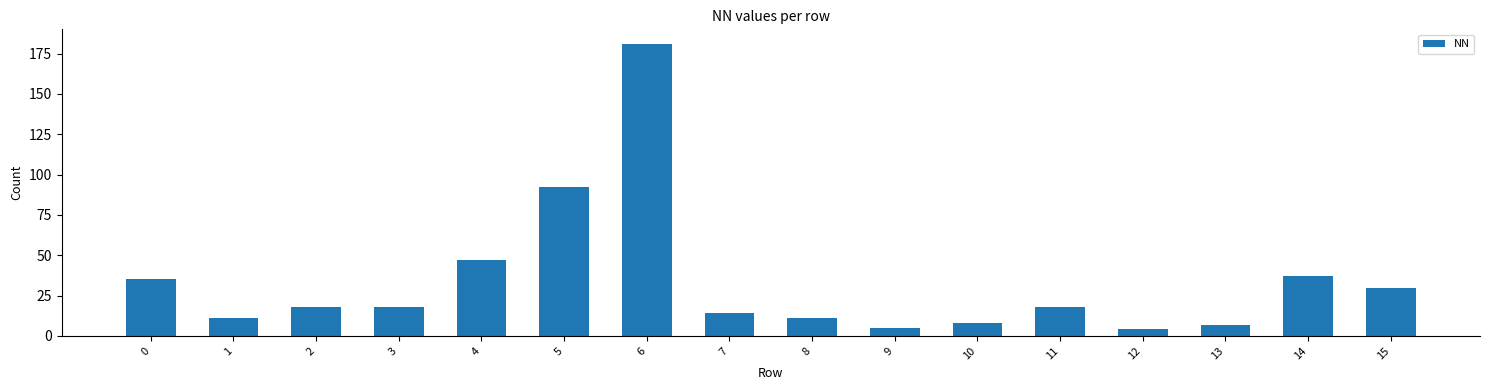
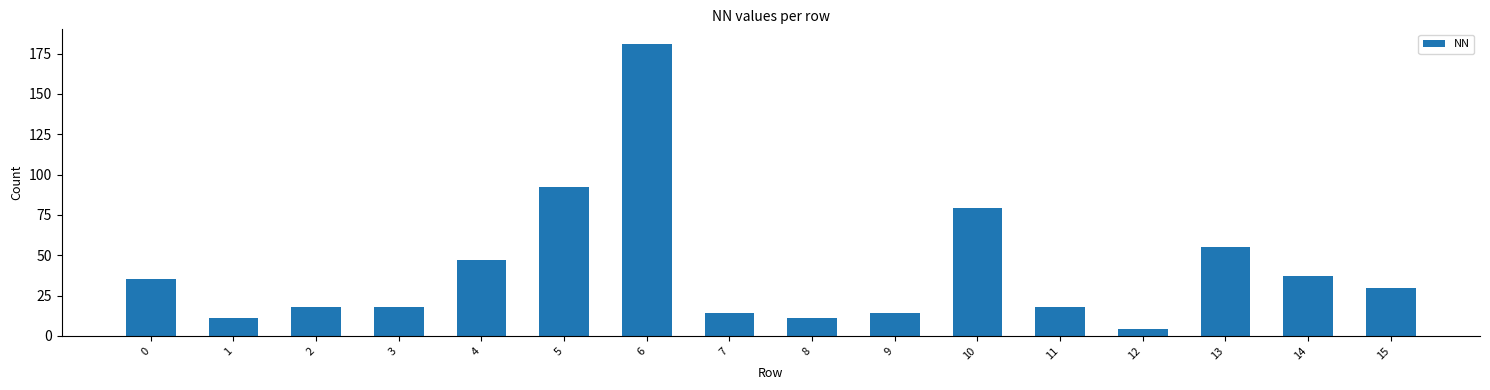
  {
    "0": 35,
    "1": 11,
    "2": 18,
    "3": 18,
    "4": 47,
    "5": 92,
    "6": 181,
    "7": 14,
    "8": 11,
-   "9": 5,
-   "10": 8,
+   "9": 14,
+   "10": 79,
    "11": 18,
    "12": 4,
-   "13": 7,
+   "13": 55,
    "14": 37,
    "15": 30
  }
